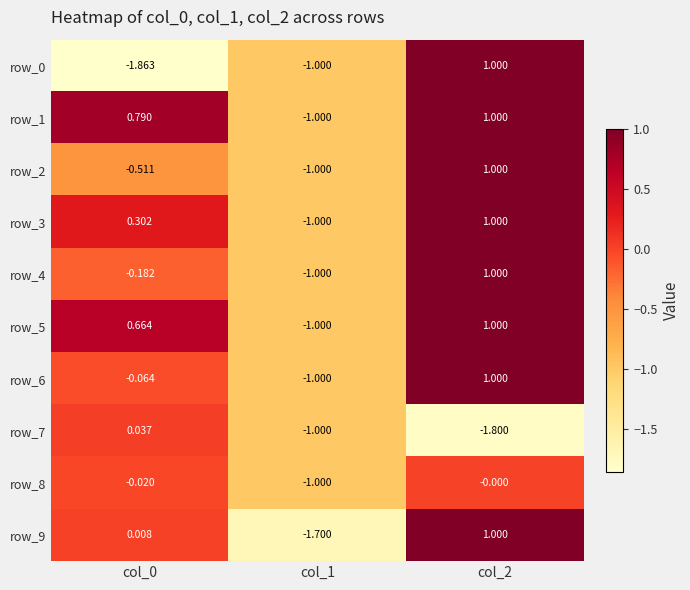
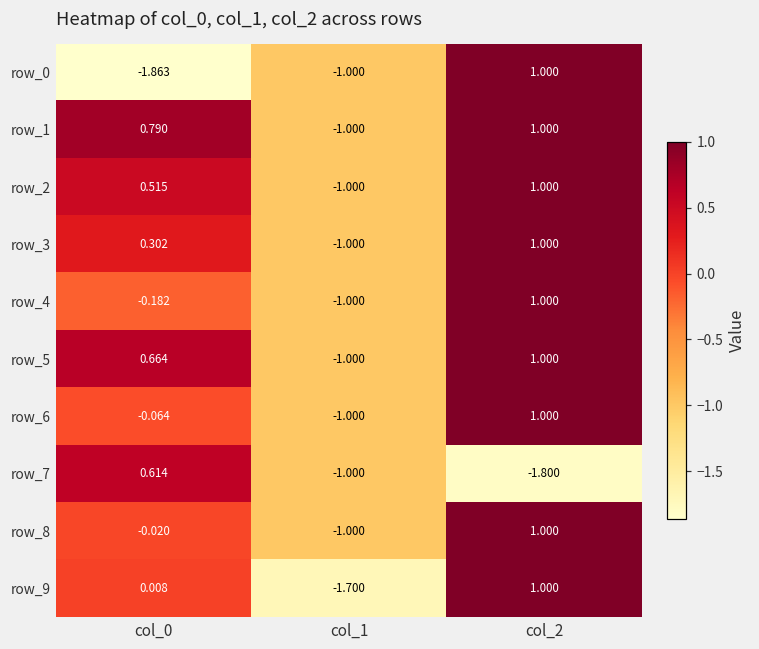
  {
    "row_0": {
      "col_0": -1.863,
      "col_1": -1.000,
      "col_2": 1.000
    },
    "row_1": {
      "col_0": 0.790,
      "col_1": -1.000,
      "col_2": 1.000
    },
    "row_2": {
-     "col_0": -0.511,
+     "col_0": 0.515,
      "col_1": -1.000,
      "col_2": 1.000
    },
    "row_3": {
      "col_0": 0.302,
      "col_1": -1.000,
      "col_2": 1.000
    },
    "row_4": {
      "col_0": -0.182,
      "col_1": -1.000,
      "col_2": 1.000
    },
    "row_5": {
      "col_0": 0.664,
      "col_1": -1.000,
      "col_2": 1.000
    },
    "row_6": {
      "col_0": -0.064,
      "col_1": -1.000,
      "col_2": 1.000
    },
    "row_7": {
-     "col_0": 0.037,
+     "col_0": 0.614,
      "col_1": -1.000,
      "col_2": -1.800
    },
    "row_8": {
      "col_0": -0.020,
      "col_1": -1.000,
-     "col_2": -0.000
+     "col_2": 1.000
    },
    "row_9": {
      "col_0": 0.008,
      "col_1": -1.700,
      "col_2": 1.000
    }
  }
